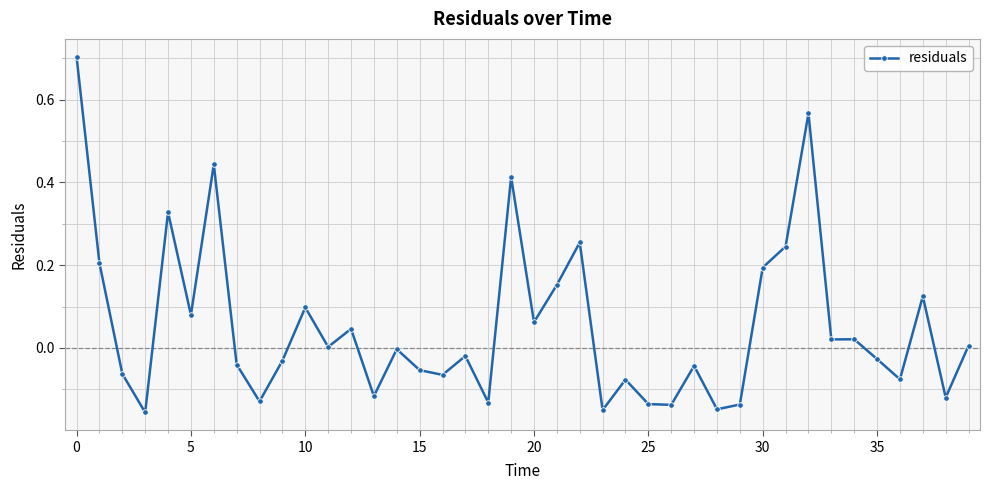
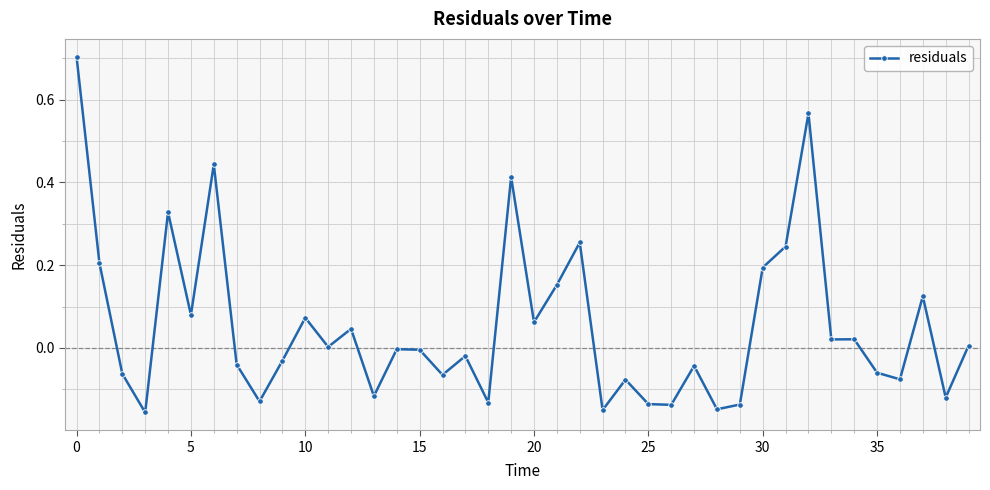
  {
    "0": 0.70,
    "5": 0.08,
-   "10": 0.10,
-   "15": -0.05,
+   "10": 0.07,
+   "15": 0.00,
    "20": 0.06,
    "25": -0.14,
    "30": 0.19,
-   "35": -0.03
+   "35": -0.06
  }
